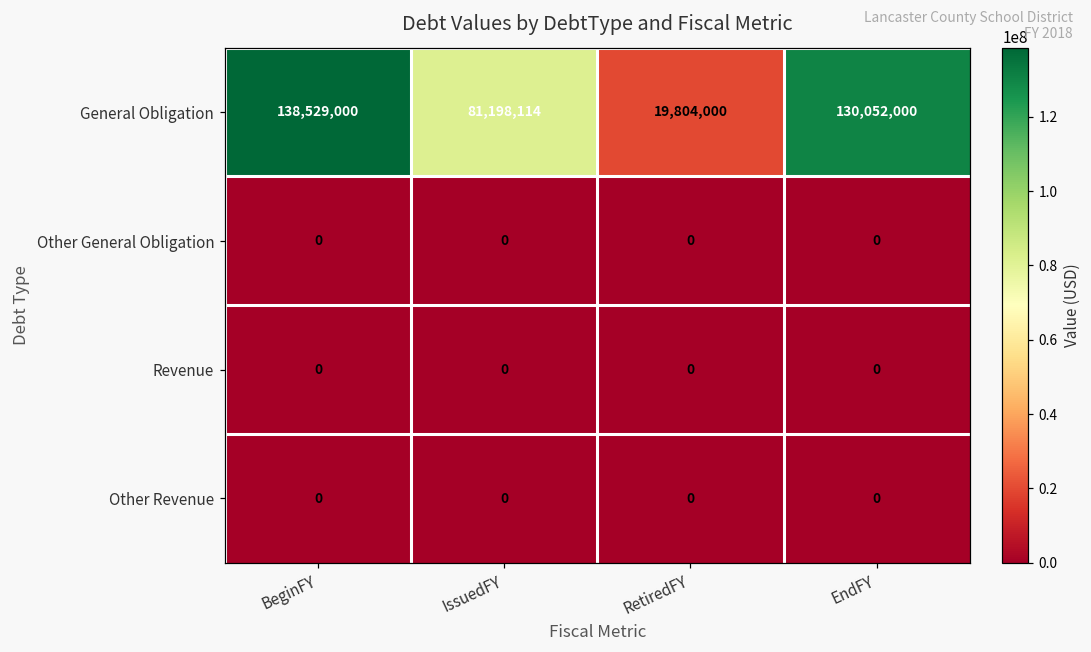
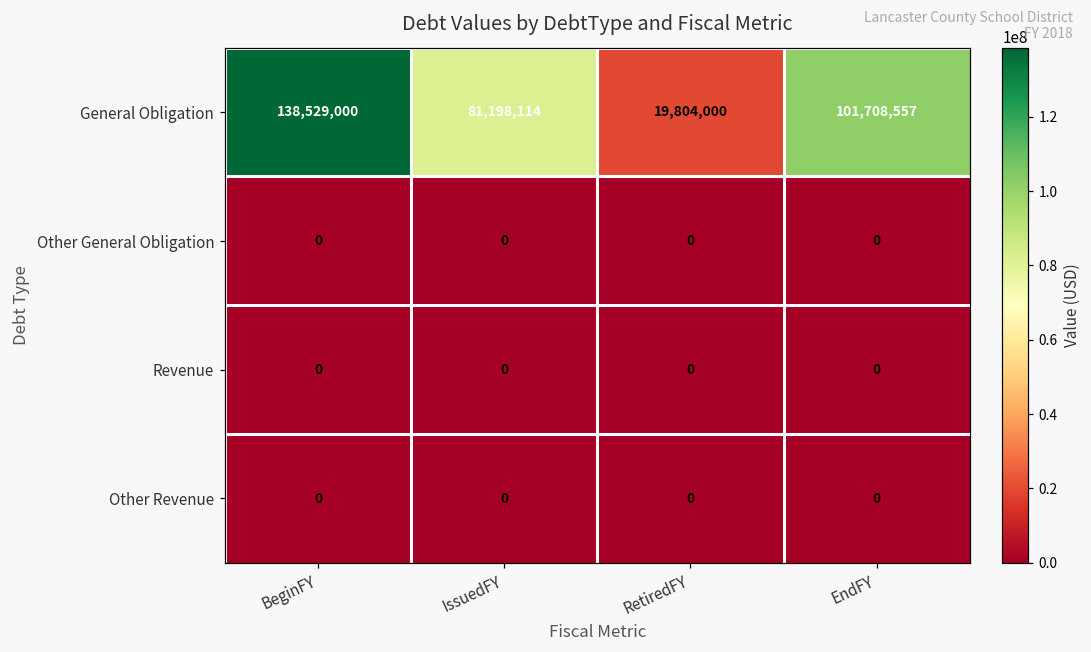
  {
    "General Obligation": {
      "BeginFY": "138,529,000",
      "IssuedFY": "81,198,114",
      "RetiredFY": "19,804,000",
-     "EndFY": "130,052,000"
+     "EndFY": "101,708,557"
    },
    "Other General Obligation": {
      "BeginFY": "0",
      "IssuedFY": "0",
      "RetiredFY": "0",
      "EndFY": "0"
    },
    "Revenue": {
      "BeginFY": "0",
      "IssuedFY": "0",
      "RetiredFY": "0",
      "EndFY": "0"
    },
    "Other Revenue": {
      "BeginFY": "0",
      "IssuedFY": "0",
      "RetiredFY": "0",
      "EndFY": "0"
    }
  }
